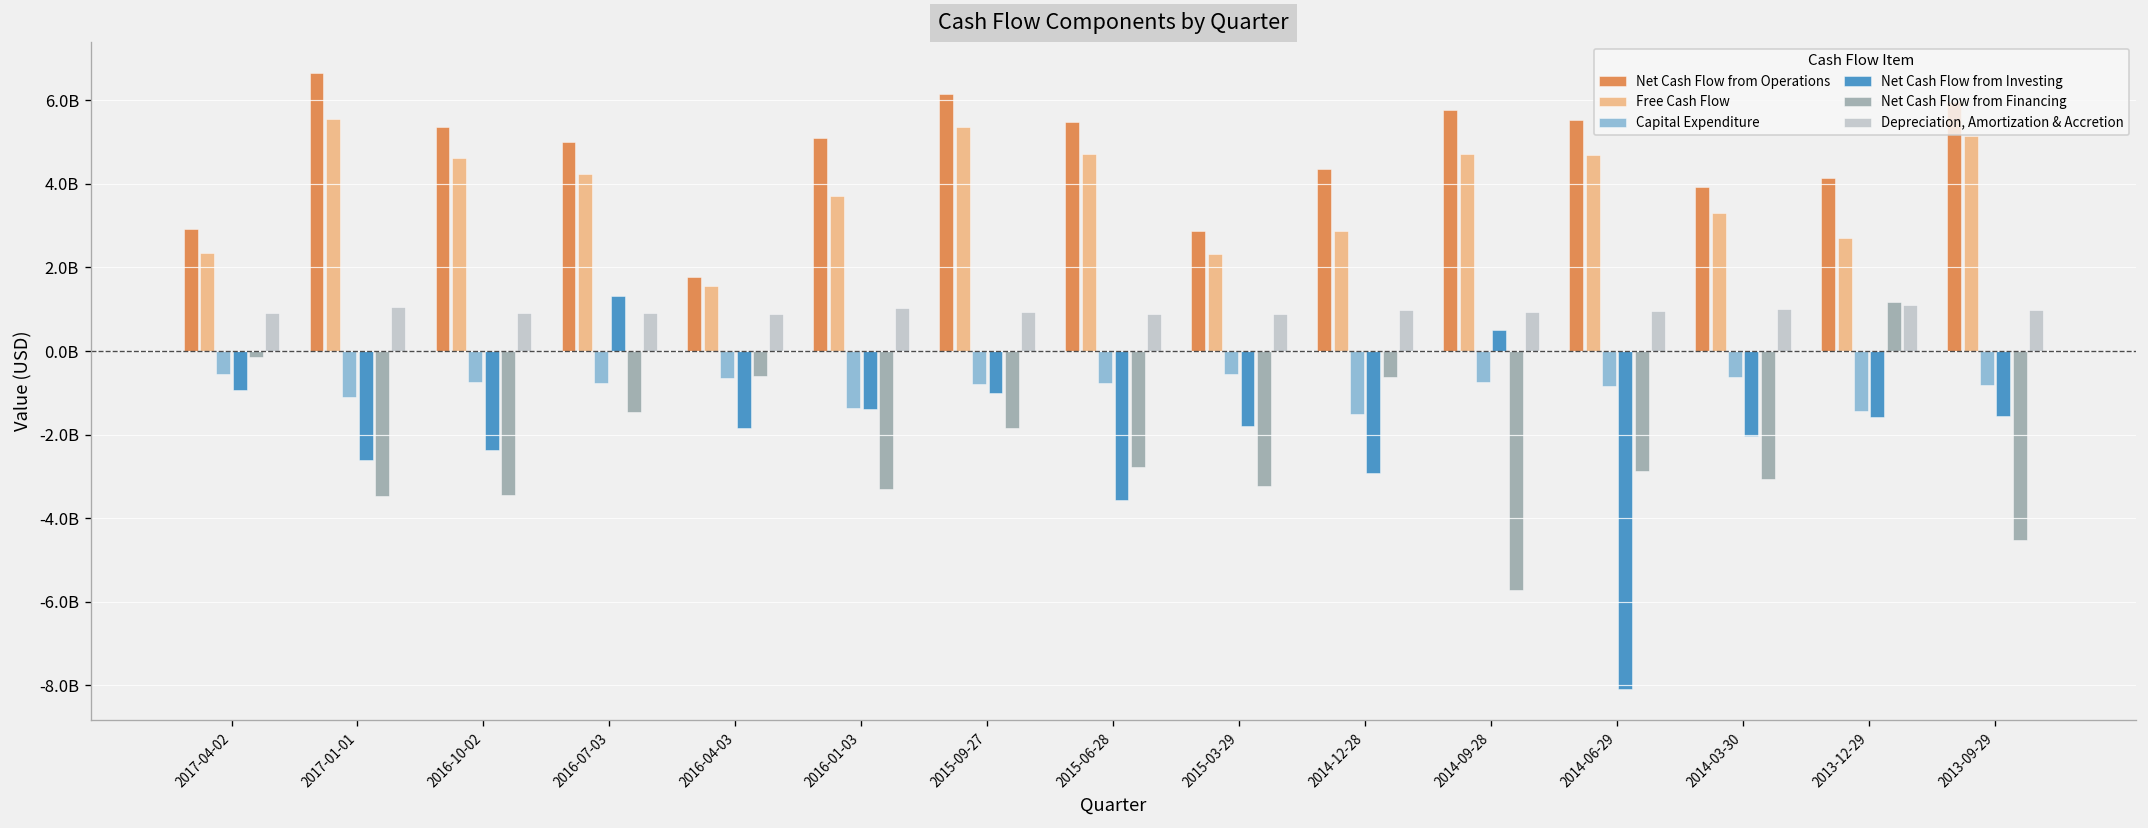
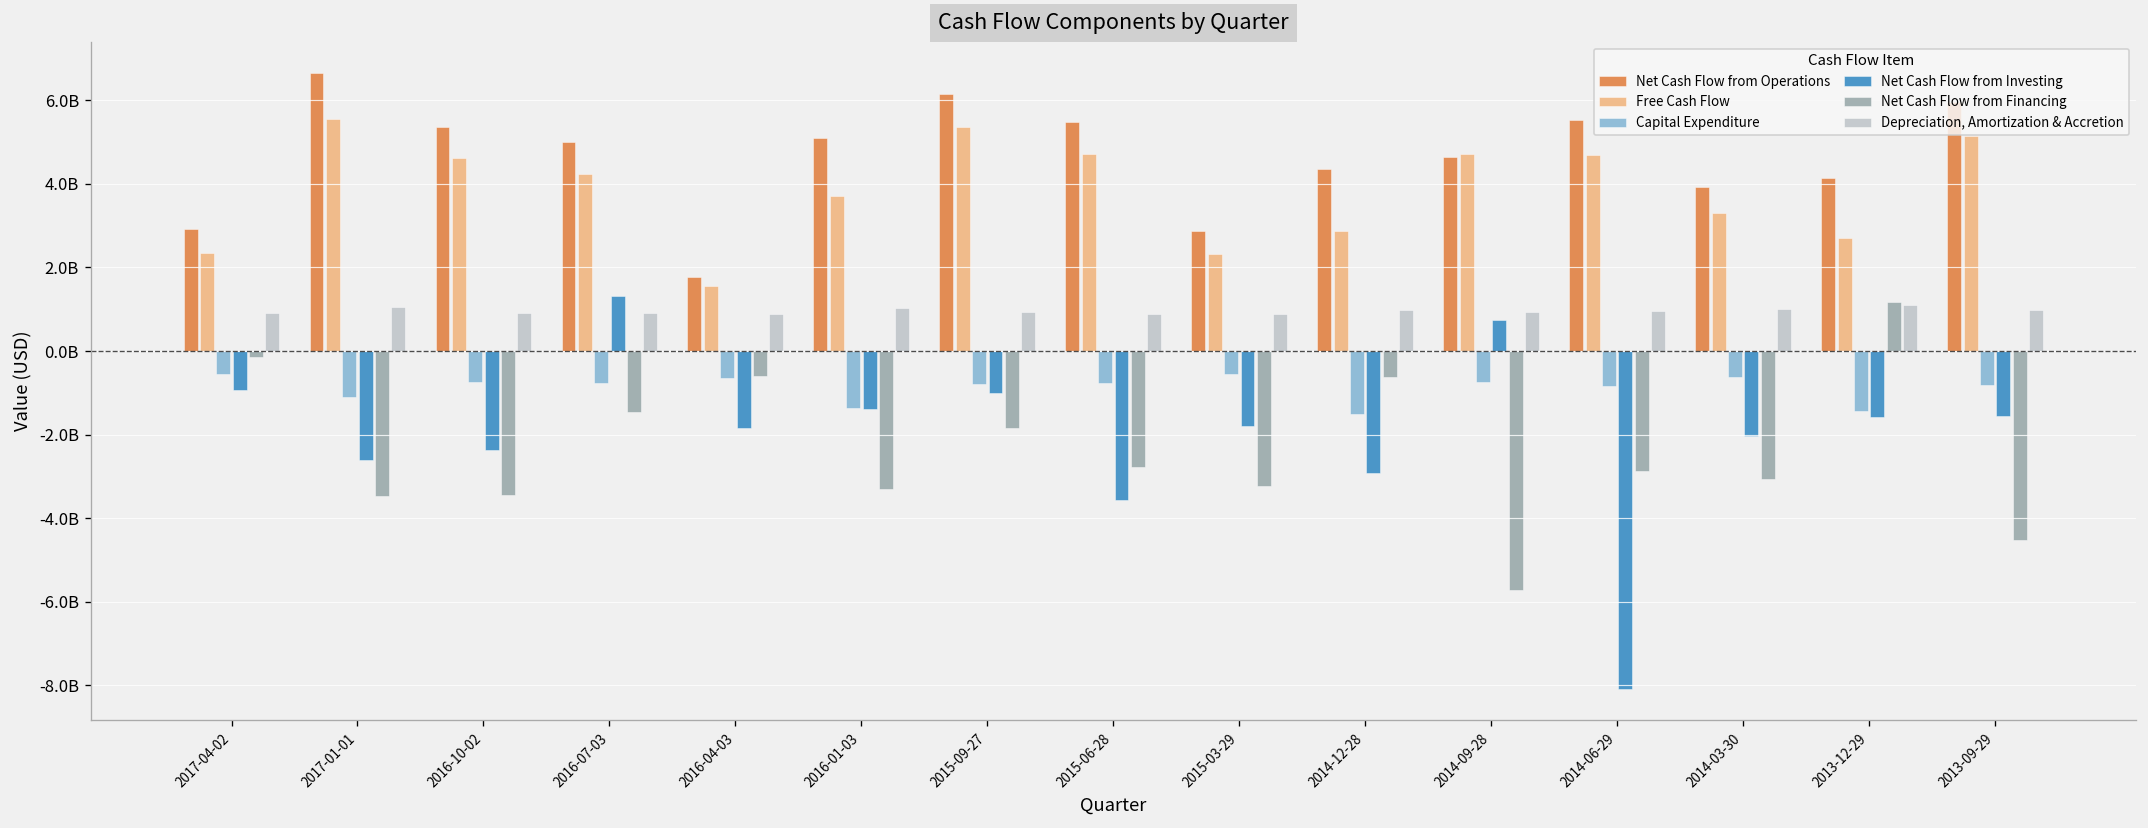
  {
    "Net Cash Flow from Operations": {
      "2017-04-02": 2900000000,
      "2017-01-01": 6700000000,
      "2016-10-02": 5400000000,
      "2016-07-03": 5000000000,
      "2016-04-03": 1800000000,
      "2016-01-03": 5100000000,
      "2015-09-27": 6100000000,
      "2015-06-28": 5500000000,
      "2015-03-29": 2900000000,
      "2014-12-28": 4400000000,
-     "2014-09-28": 5800000000,
+     "2014-09-28": 4700000000,
      "2014-06-29": 5500000000,
      "2014-03-30": 3900000000,
      "2013-12-29": 4100000000
    },
    "Free Cash Flow": {
      "2017-04-02": 2400000000,
      "2017-01-01": 5600000000,
      "2016-10-02": 4600000000,
      "2016-07-03": 4200000000,
      "2016-04-03": 1600000000,
      "2016-01-03": 3700000000,
      "2015-09-27": 5400000000,
      "2015-06-28": 4700000000,
      "2015-03-29": 2300000000,
      "2014-12-28": 2900000000,
      "2014-09-28": 4700000000,
      "2014-06-29": 4700000000,
      "2014-03-30": 3300000000,
      "2013-12-29": 2700000000,
      "2013-09-29": 5100000000
    },
    "Net Cash Flow from Investing": {
      "2017-04-02": -900000000,
      "2017-01-01": -2600000000,
      "2016-10-02": -2400000000,
      "2016-07-03": 1300000000,
      "2016-04-03": -1800000000,
      "2016-01-03": -1400000000,
      "2015-09-27": -1000000000,
      "2015-06-28": -3600000000,
      "2015-03-29": -1800000000,
      "2014-12-28": -2900000000,
-     "2014-09-28": 500000000,
+     "2014-09-28": 700000000,
      "2014-06-29": -8100000000,
      "2014-03-30": -2000000000,
      "2013-12-29": -1600000000,
      "2013-09-29": -1600000000
    }
  }
